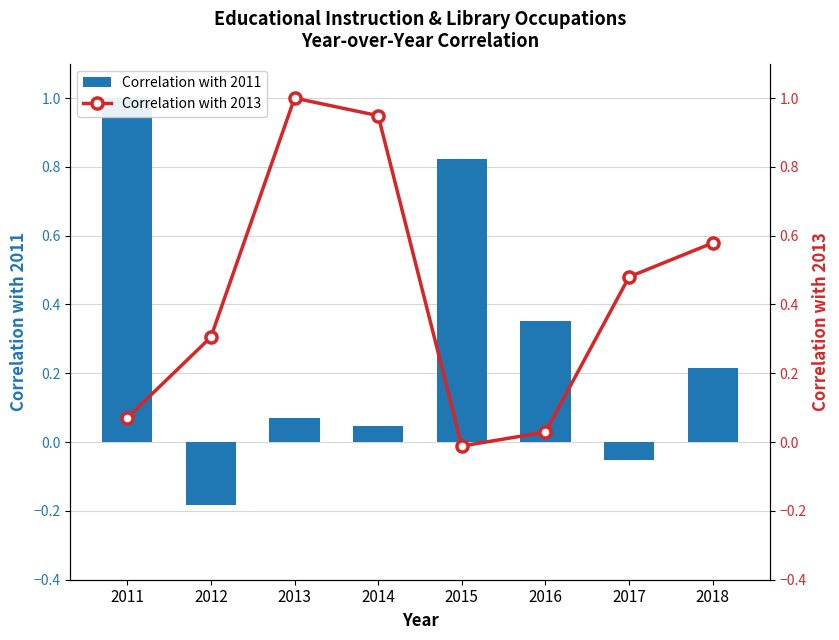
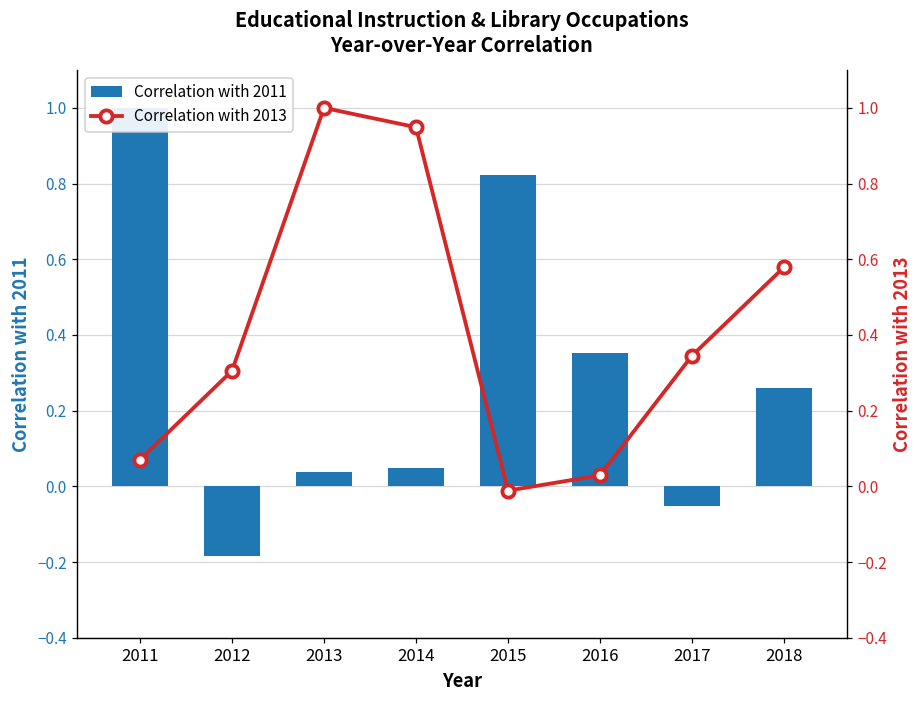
  {
    "Correlation with 2011": {
      "2012": -0.18,
-     "2013": 0.07,
+     "2013": 0.04,
      "2014": 0.05,
      "2015": 0.82,
      "2016": 0.35,
      "2017": -0.05,
-     "2018": 0.22
+     "2018": 0.26
    },
    "Correlation with 2013": {
      "2011": 0.07,
      "2012": 0.31,
      "2013": 1.00,
      "2014": 0.95,
      "2015": -0.01,
      "2016": 0.03,
-     "2017": 0.48,
+     "2017": 0.35,
      "2018": 0.58
    }
  }
